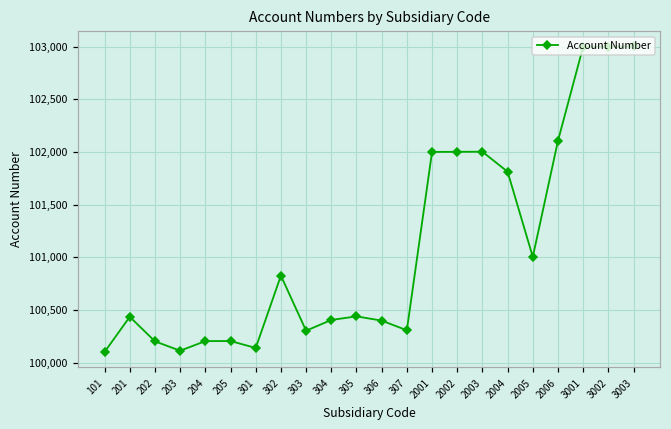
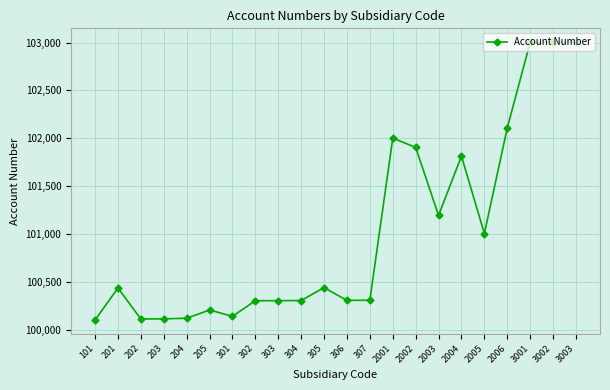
  {
    "101": "100,100",
    "201": "100,400",
-   "202": "100,200",
+   "202": "100,100",
    "203": "100,100",
-   "204": "100,200",
+   "204": "100,100",
    "205": "100,200",
    "301": "100,100",
-   "302": "100,800",
+   "302": "100,300",
    "303": "100,300",
-   "304": "100,400",
+   "304": "100,300",
    "305": "100,400",
-   "306": "100,400",
+   "306": "100,300",
    "307": "100,300",
    "2001": "102,000",
-   "2002": "102,000",
-   "2003": "102,000",
+   "2002": "101,900",
+   "2003": "101,200",
    "2004": "101,800",
    "2005": "101,000",
    "2006": "102,100"
  }
